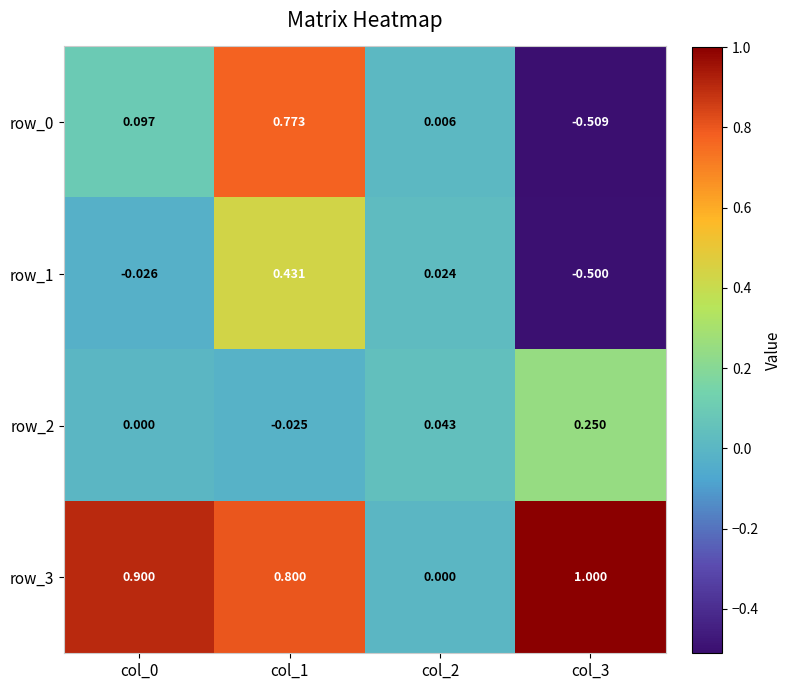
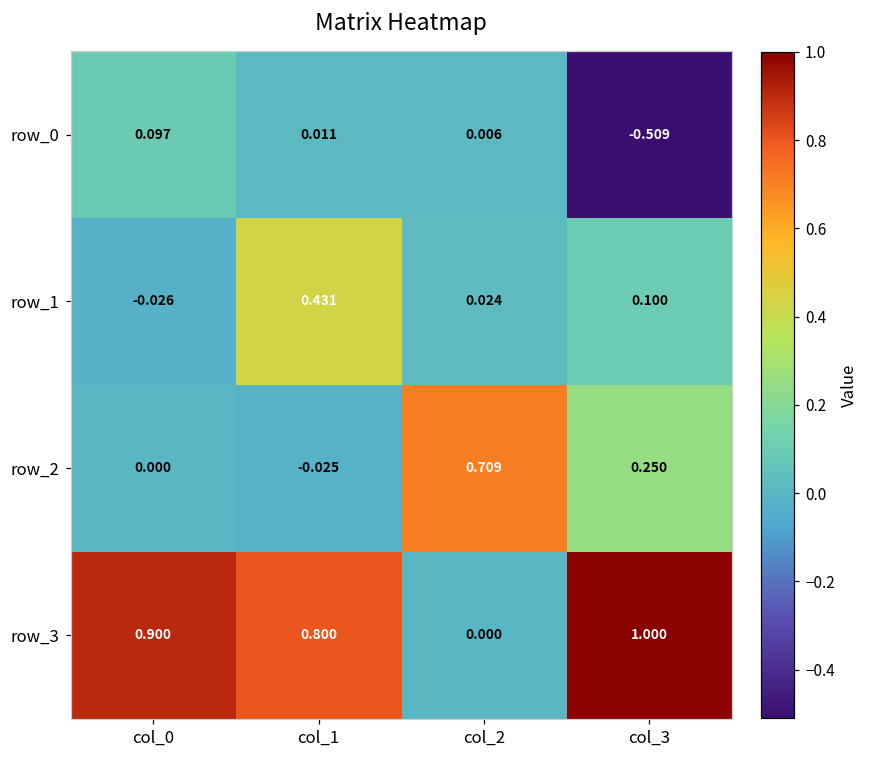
  {
    "row_0": {
      "col_0": 0.097,
-     "col_1": 0.773,
+     "col_1": 0.011,
      "col_2": 0.006,
      "col_3": -0.509
    },
    "row_1": {
      "col_0": -0.026,
      "col_1": 0.431,
      "col_2": 0.024,
-     "col_3": -0.500
+     "col_3": 0.100
    },
    "row_2": {
      "col_0": 0.000,
      "col_1": -0.025,
-     "col_2": 0.043,
+     "col_2": 0.709,
      "col_3": 0.250
    },
    "row_3": {
      "col_0": 0.900,
      "col_1": 0.800,
      "col_2": 0.000,
      "col_3": 1.000
    }
  }
